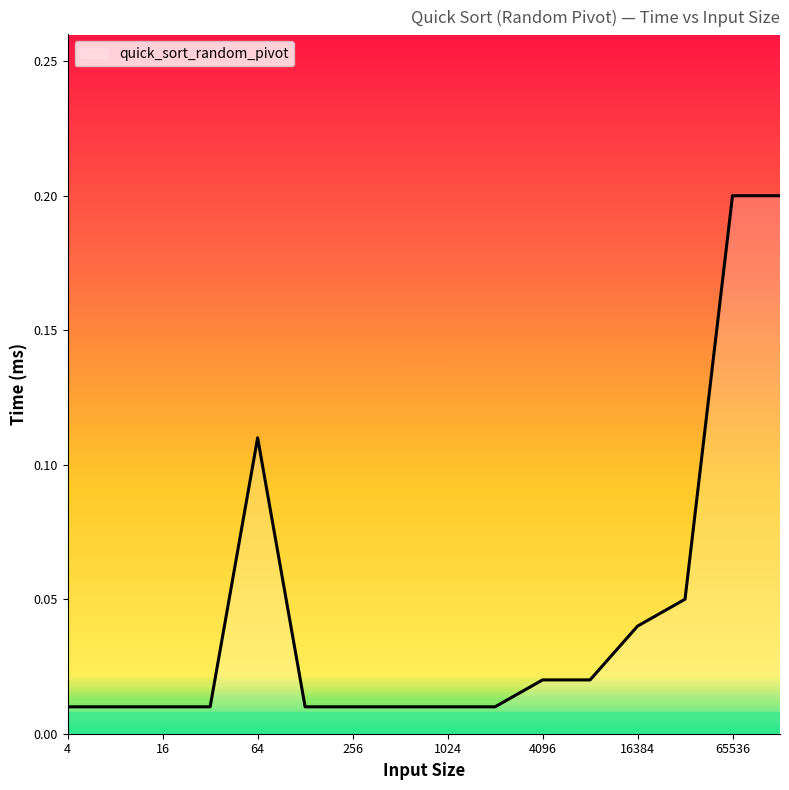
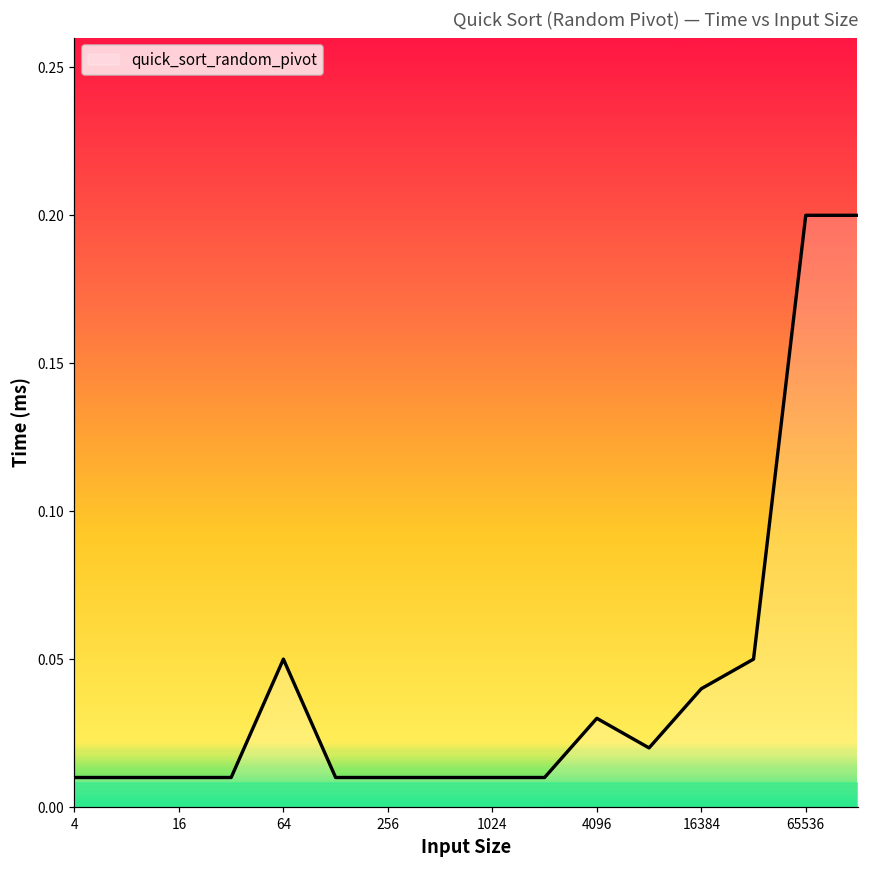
  {
    "4": 0.01,
    "16": 0.01,
-   "64": 0.11,
+   "64": 0.05,
    "256": 0.01,
    "1024": 0.01,
-   "4096": 0.02,
+   "4096": 0.03,
    "16384": 0.04,
    "65536": 0.20
  }
